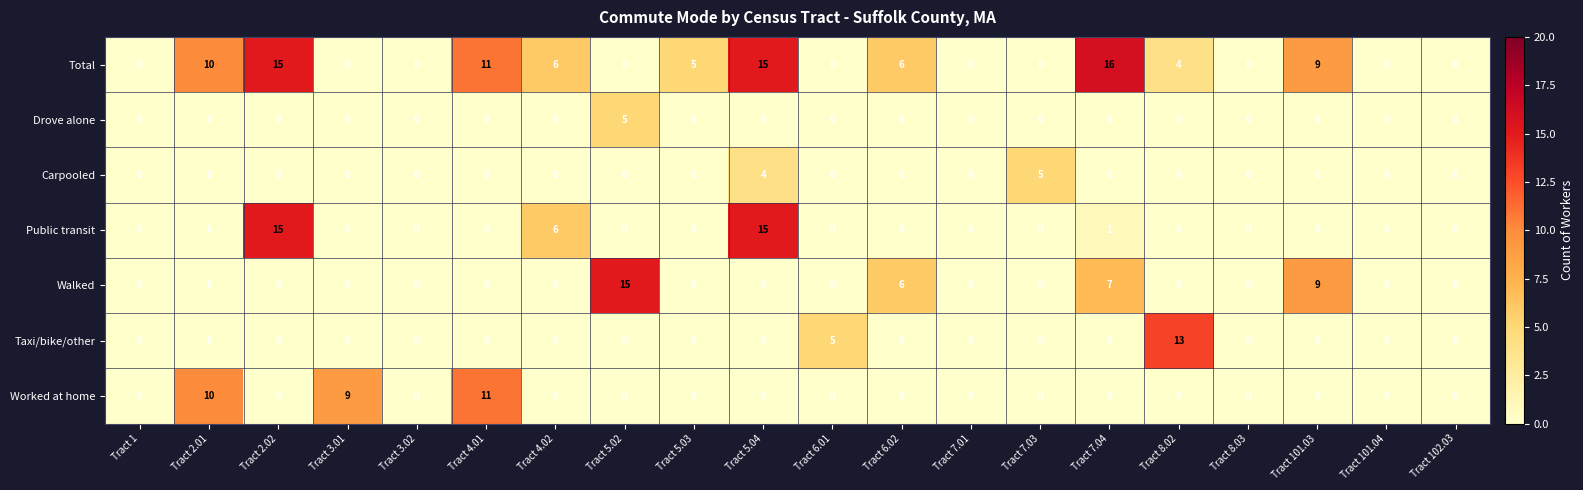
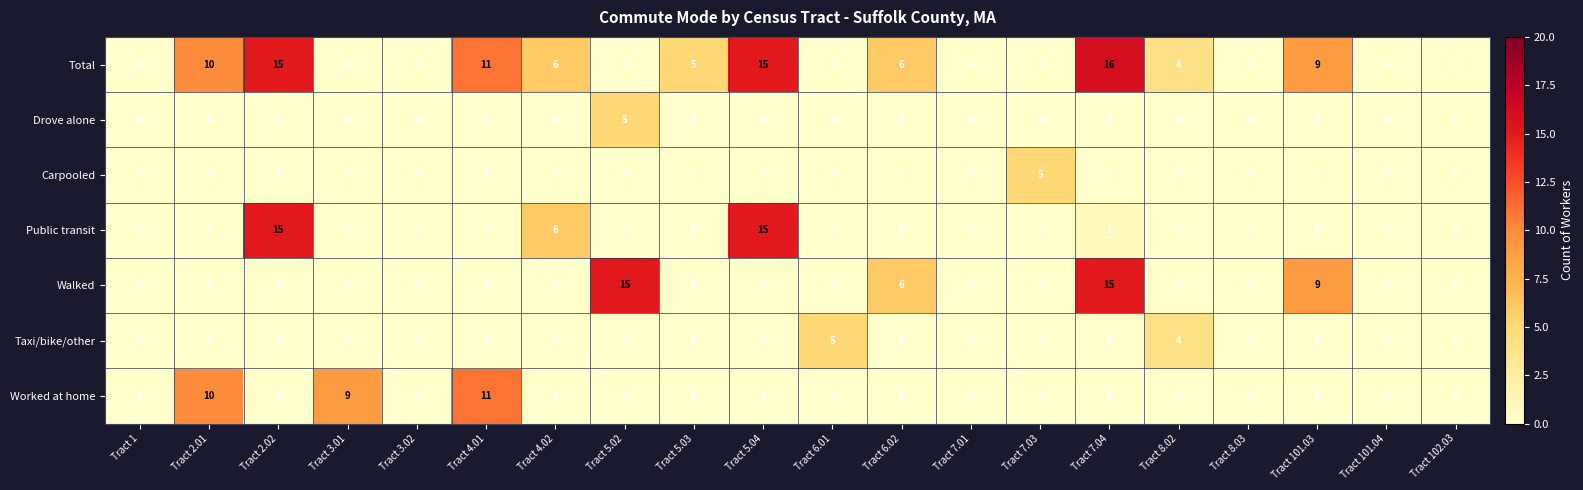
  {
    "Total": {
      "Tract 2.01": 10,
      "Tract 2.02": 15,
      "Tract 3.01": 0,
      "Tract 4.01": 11,
      "Tract 4.02": 6,
      "Tract 5.02": 0,
      "Tract 5.03": 5,
      "Tract 5.04": 15,
      "Tract 6.01": 0,
      "Tract 6.02": 6,
      "Tract 7.03": 0,
      "Tract 7.04": 16,
      "Tract 8.02": 4,
      "Tract 8.03": 0,
      "Tract 101.03": 9,
      "Tract 101.04": 0,
      "Tract 102.03": 0
    },
    "Drove alone": {
      "Tract 2.01": 0,
      "Tract 2.02": 0,
      "Tract 3.01": 0,
      "Tract 4.01": 0,
      "Tract 4.02": 0,
      "Tract 5.02": 5,
      "Tract 5.04": 0,
      "Tract 6.01": 0,
      "Tract 6.02": 0,
      "Tract 7.03": 0,
      "Tract 7.04": 0,
      "Tract 8.02": 0,
      "Tract 8.03": 0,
      "Tract 101.03": 0,
      "Tract 101.04": 0,
      "Tract 102.03": 0
    },
    "Carpooled": {
      "Tract 2.01": 0,
      "Tract 2.02": 0,
      "Tract 3.01": 0,
      "Tract 4.01": 0,
      "Tract 4.02": 0,
      "Tract 5.02": 0,
-     "Tract 5.04": 4,
+     "Tract 5.04": 0,
      "Tract 6.01": 0,
      "Tract 6.02": 0,
      "Tract 7.03": 5,
      "Tract 7.04": 0,
      "Tract 8.02": 0,
      "Tract 8.03": 0,
      "Tract 101.03": 0,
      "Tract 101.04": 0,
      "Tract 102.03": 0
    },
    "Public transit": {
      "Tract 2.01": 0,
      "Tract 2.02": 15,
      "Tract 3.01": 0,
      "Tract 4.01": 0,
      "Tract 4.02": 6,
      "Tract 5.02": 0,
      "Tract 5.04": 15,
      "Tract 6.01": 0,
      "Tract 6.02": 0,
      "Tract 7.03": 0,
      "Tract 7.04": 1,
      "Tract 8.02": 0,
      "Tract 8.03": 0,
      "Tract 101.03": 0,
      "Tract 101.04": 0,
      "Tract 102.03": 0
    },
    "Walked": {
      "Tract 2.01": 0,
      "Tract 2.02": 0,
      "Tract 3.01": 0,
      "Tract 4.01": 0,
      "Tract 4.02": 0,
      "Tract 5.02": 15,
      "Tract 5.04": 0,
      "Tract 6.01": 0,
      "Tract 6.02": 6,
      "Tract 7.03": 0,
-     "Tract 7.04": 7,
+     "Tract 7.04": 15,
      "Tract 8.02": 0,
      "Tract 8.03": 0,
      "Tract 101.03": 9,
      "Tract 101.04": 0,
      "Tract 102.03": 0
    },
    "Taxi/bike/other": {
      "Tract 2.01": 0,
      "Tract 2.02": 0,
      "Tract 3.01": 0,
      "Tract 4.01": 0,
      "Tract 4.02": 0,
      "Tract 5.02": 0,
      "Tract 5.04": 0,
      "Tract 6.01": 5,
      "Tract 6.02": 0,
      "Tract 7.03": 0,
      "Tract 7.04": 0,
-     "Tract 8.02": 13,
+     "Tract 8.02": 4,
      "Tract 8.03": 0,
      "Tract 101.03": 0,
      "Tract 101.04": 0,
      "Tract 102.03": 0
    },
    "Worked at home": {
      "Tract 2.01": 10,
      "Tract 2.02": 0,
      "Tract 3.01": 9,
      "Tract 4.01": 11,
      "Tract 4.02": 0,
      "Tract 5.02": 0,
      "Tract 5.04": 0,
      "Tract 6.01": 0,
      "Tract 6.02": 0,
      "Tract 7.03": 0,
      "Tract 7.04": 0,
      "Tract 8.02": 0,
      "Tract 8.03": 0,
      "Tract 101.03": 0,
      "Tract 101.04": 0,
      "Tract 102.03": 0
    }
  }
